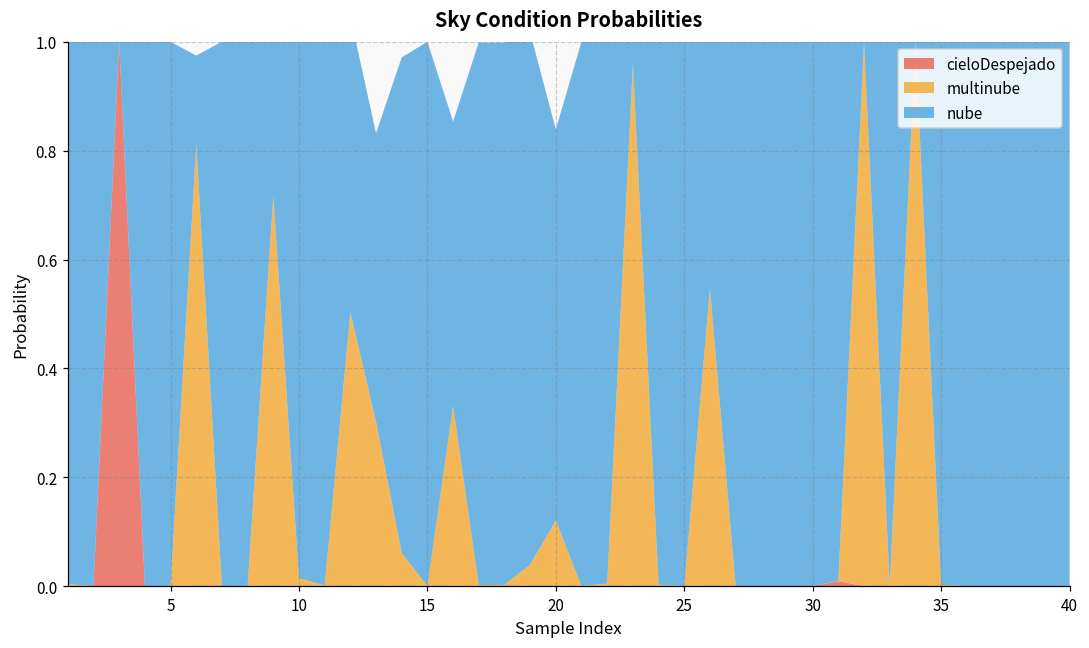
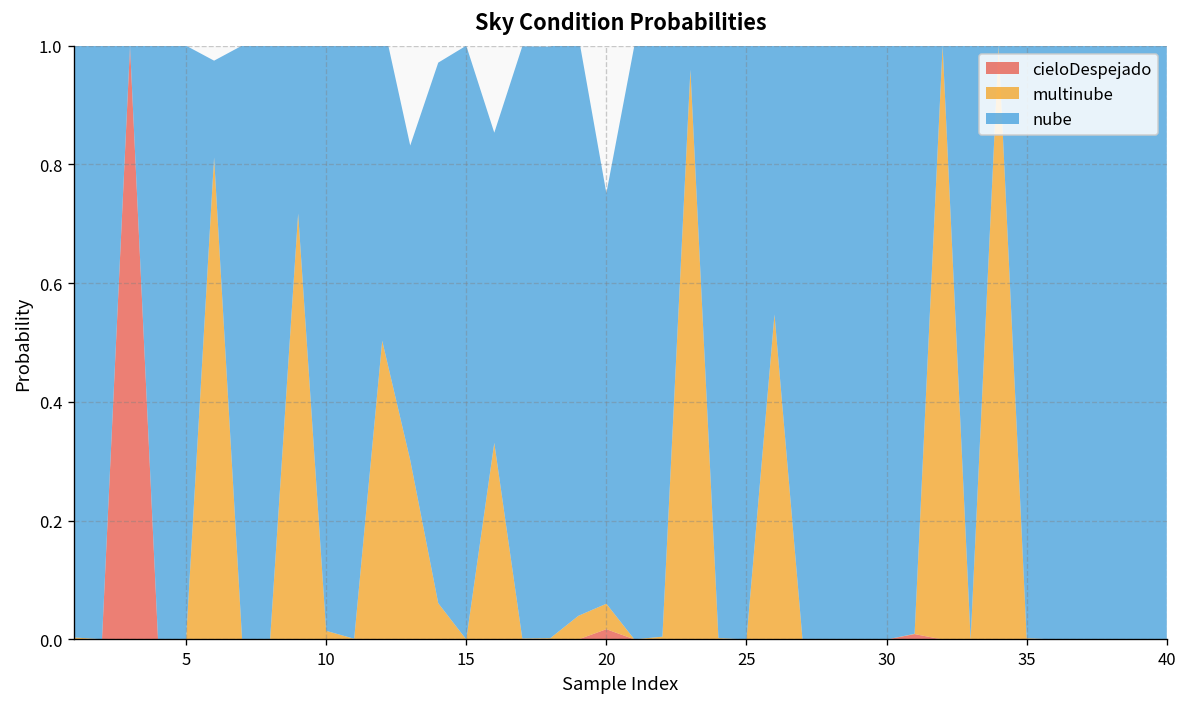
  {
    "cieloDespejado": {
-     "20": 0.00
+     "20": 0.02
    },
    "multinube": {
      "10": 0.01,
-     "20": 0.12
+     "20": 0.04
    },
    "nube": {
      "5": 1.00,
      "15": 1.00,
-     "20": 0.72,
+     "20": 0.69,
      "25": 1.00,
      "30": 1.00,
      "35": 1.00,
      "40": 1.00
    }
  }
